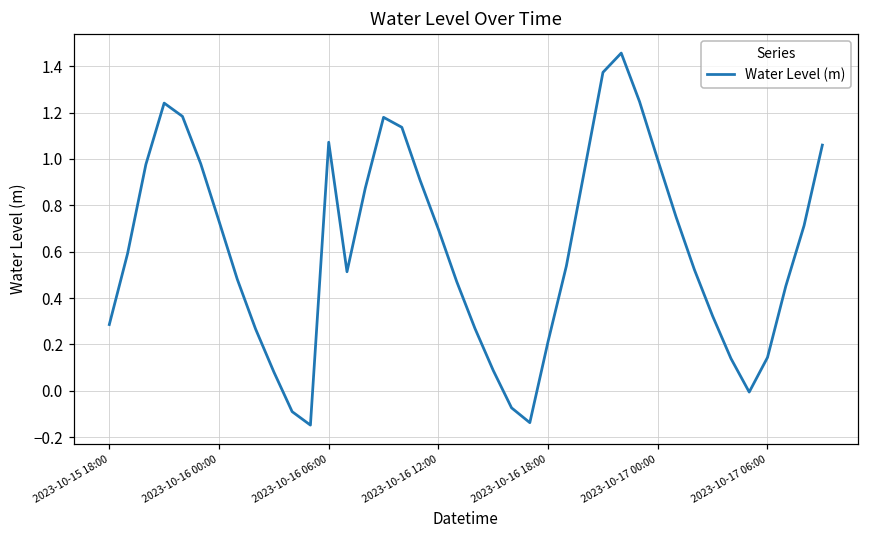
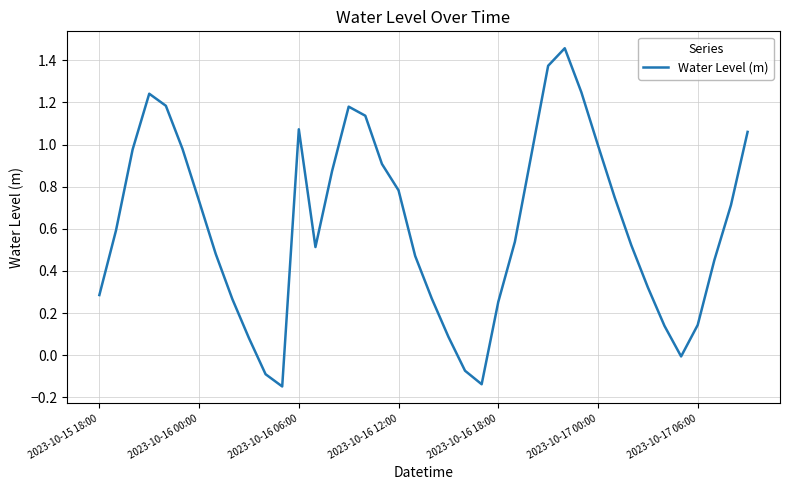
  {
    "2023-10-15 18:00": 0.29,
    "2023-10-16 00:00": 0.73,
    "2023-10-16 06:00": 1.07,
-   "2023-10-16 12:00": 0.70,
-   "2023-10-16 18:00": 0.21,
+   "2023-10-16 12:00": 0.78,
+   "2023-10-16 18:00": 0.25,
    "2023-10-17 00:00": 1.00,
    "2023-10-17 06:00": 0.14
  }
